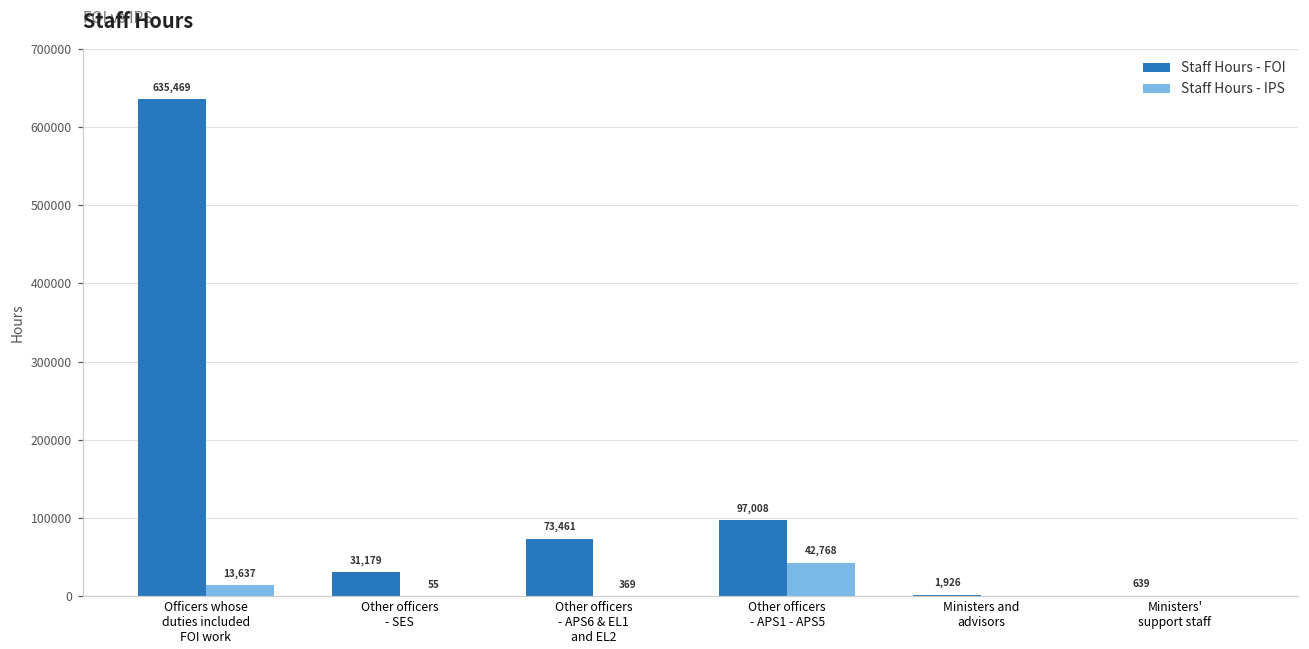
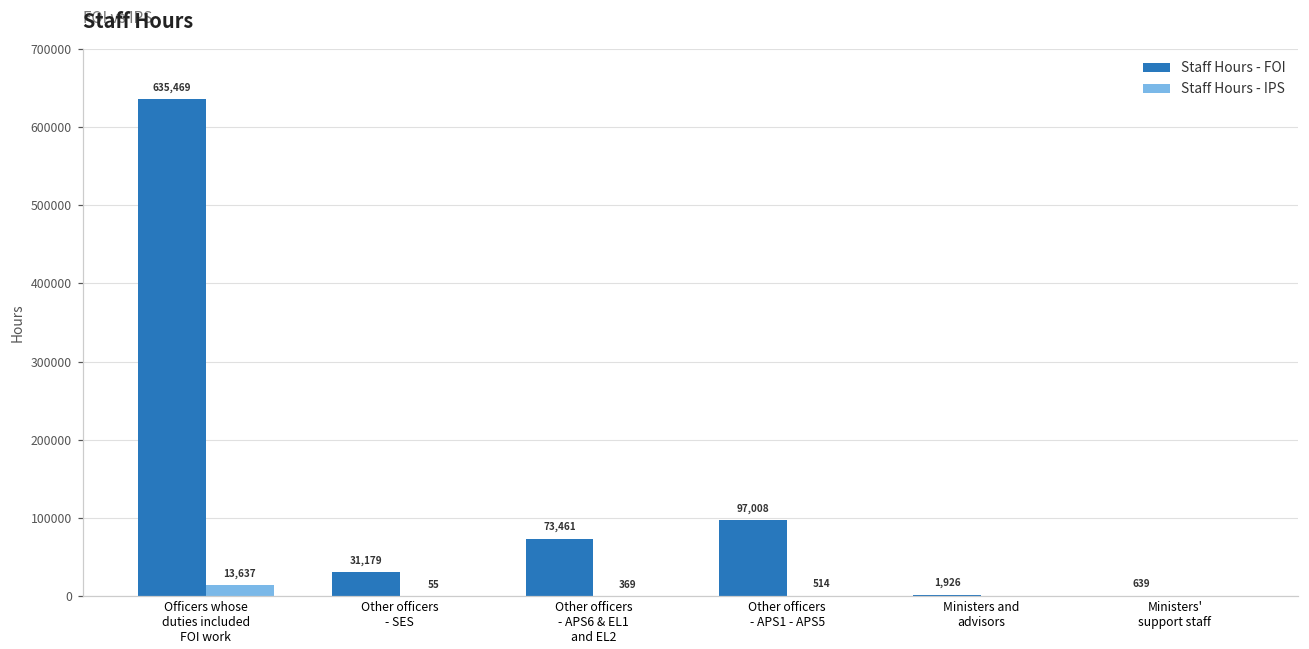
  {
    "Staff Hours - FOI": {
      "Officers whose duties included FOI work": "635,469",
      "Other officers - SES": "31,179",
      "Other officers - APS6 & EL1 and EL2": "73,461",
      "Other officers - APS1 - APS5": "97,008",
      "Ministers and advisors": "1,926",
      "Ministers' support staff": "639"
    },
    "Staff Hours - IPS": {
      "Officers whose duties included FOI work": "13,637",
      "Other officers - SES": "55",
      "Other officers - APS6 & EL1 and EL2": "369",
-     "Other officers - APS1 - APS5": "42,768"
+     "Other officers - APS1 - APS5": "514"
    }
  }
